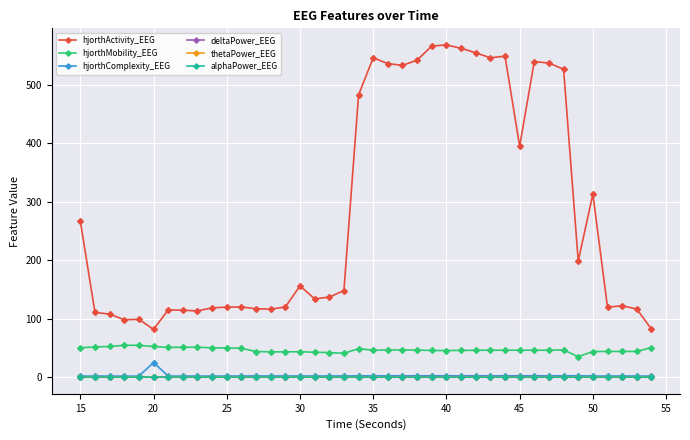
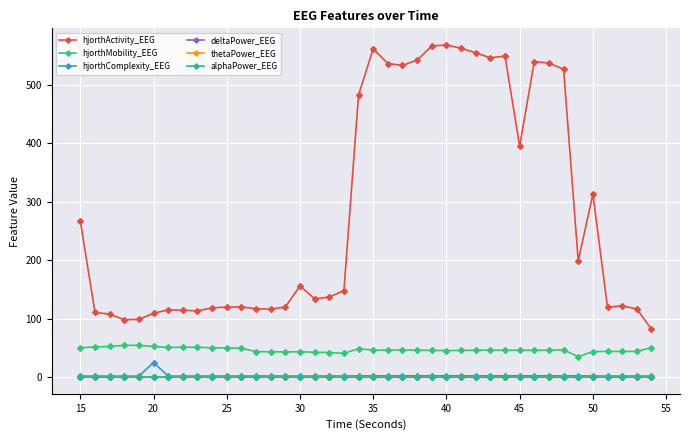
  {
    "hjorthActivity_EEG": {
      "15": 270,
-     "20": 80,
+     "20": 110,
      "25": 120,
      "30": 160,
-     "35": 550,
+     "35": 560,
      "40": 570,
      "45": 400,
      "50": 310
    },
    "hjorthComplexity_EEG": {
      "20": 30
    }
  }
